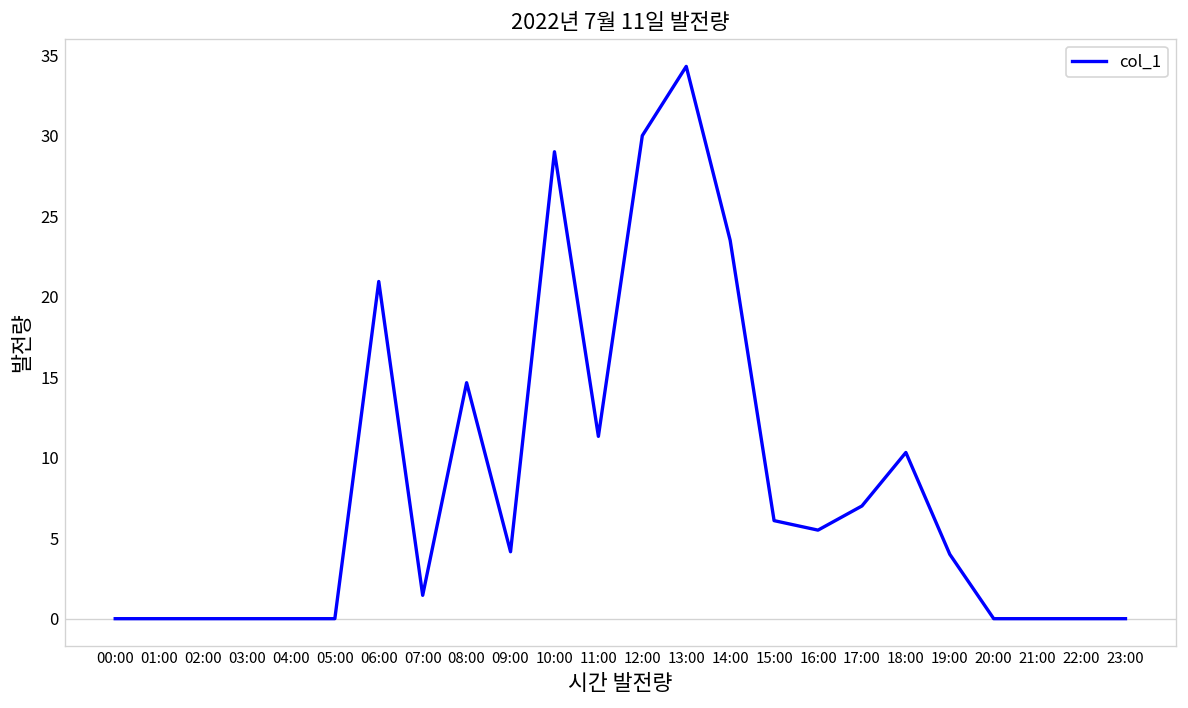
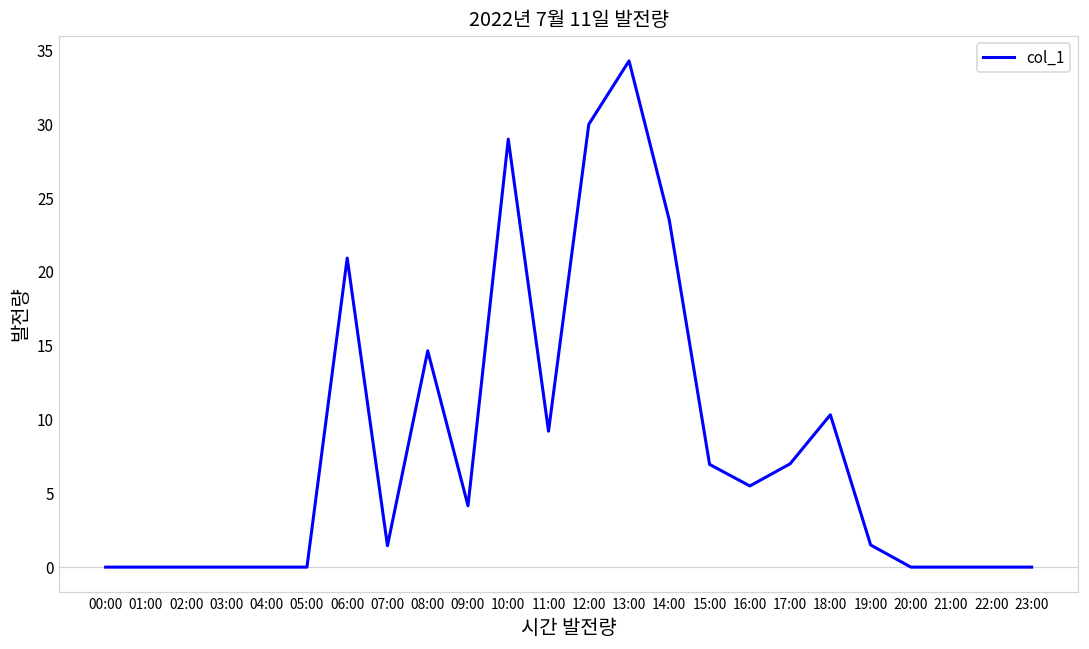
  {
    "00:00": 0.0,
    "01:00": 0.0,
    "02:00": 0.0,
    "03:00": 0.0,
    "04:00": 0.0,
    "05:00": 0.0,
    "06:00": 20.9,
    "07:00": 1.5,
    "08:00": 14.7,
    "09:00": 4.2,
    "10:00": 29.0,
-   "11:00": 11.3,
+   "11:00": 9.2,
    "12:00": 30.0,
    "13:00": 34.3,
    "14:00": 23.5,
-   "15:00": 6.1,
+   "15:00": 7.0,
    "16:00": 5.5,
    "17:00": 7.0,
    "18:00": 10.3,
-   "19:00": 4.0,
+   "19:00": 1.5,
    "20:00": 0.0,
    "21:00": 0.0,
    "22:00": 0.0,
    "23:00": 0.0
  }
